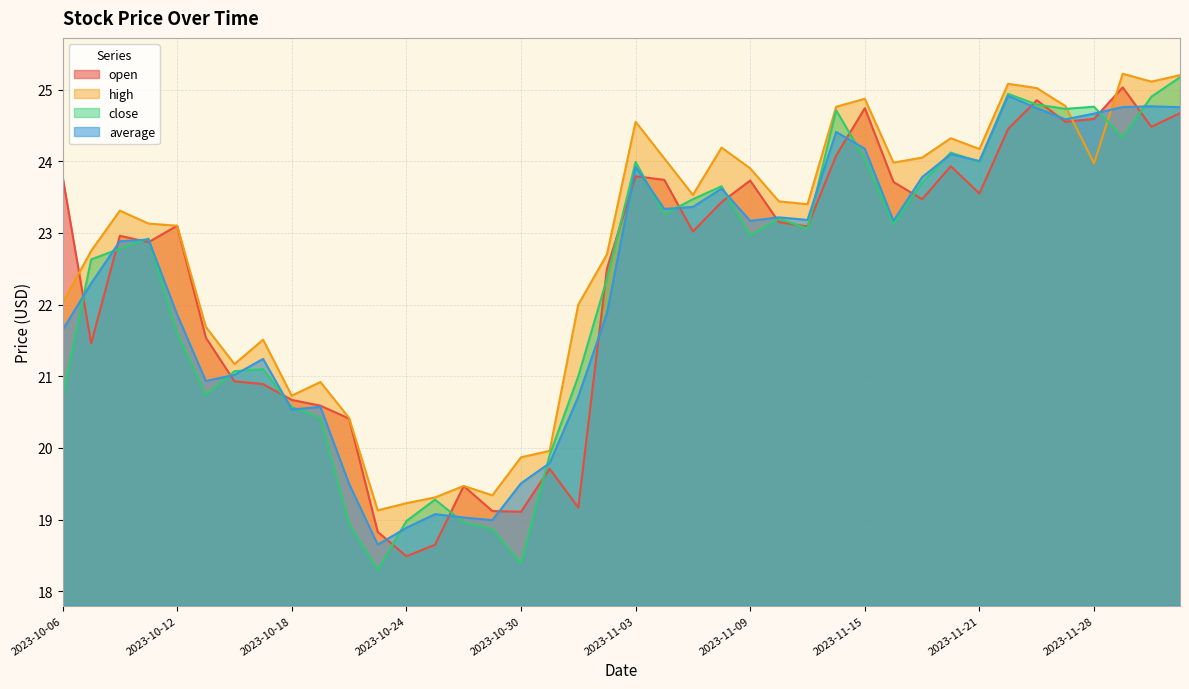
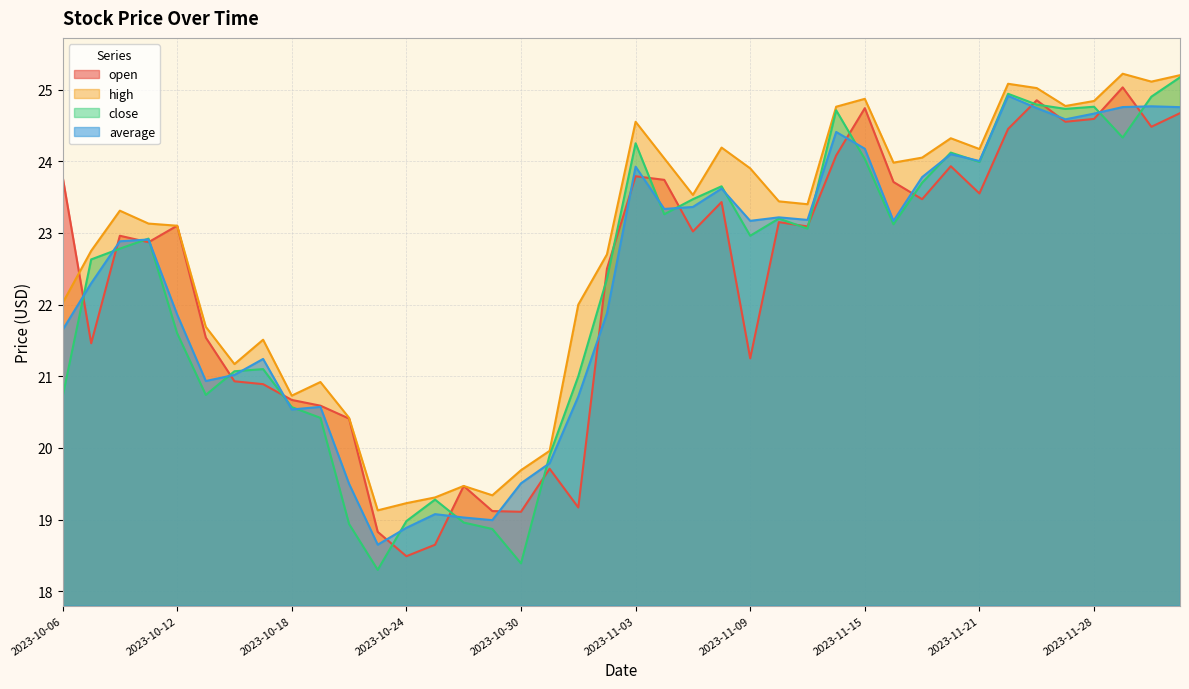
  {
    "open": {
      "2023-10-06": 23.8,
      "2023-10-18": 20.7,
      "2023-10-24": 18.5,
      "2023-10-30": 19.1,
      "2023-11-03": 23.8,
-     "2023-11-09": 23.7,
+     "2023-11-09": 21.3,
      "2023-11-15": 24.7,
      "2023-11-21": 23.6,
      "2023-11-28": 24.6
    },
    "high": {
      "2023-10-06": 22.0,
      "2023-10-18": 20.7,
      "2023-10-24": 19.2,
-     "2023-10-30": 19.9,
+     "2023-10-30": 19.7,
      "2023-11-03": 24.6,
      "2023-11-09": 23.9,
      "2023-11-15": 24.9,
      "2023-11-21": 24.2,
-     "2023-11-28": 24.0
+     "2023-11-28": 24.8
    },
    "close": {
      "2023-10-06": 20.7,
      "2023-10-12": 21.6,
      "2023-10-24": 19.0,
      "2023-10-30": 18.4,
-     "2023-11-03": 24.0,
+     "2023-11-03": 24.3,
      "2023-11-09": 23.0,
      "2023-11-15": 24.0,
      "2023-11-28": 24.8
    },
    "average": {
      "2023-10-06": 21.6,
      "2023-10-12": 21.9,
      "2023-10-24": 18.9,
      "2023-10-30": 19.5,
      "2023-11-03": 23.9,
      "2023-11-09": 23.2,
      "2023-11-15": 24.2,
      "2023-11-28": 24.7
    }
  }
